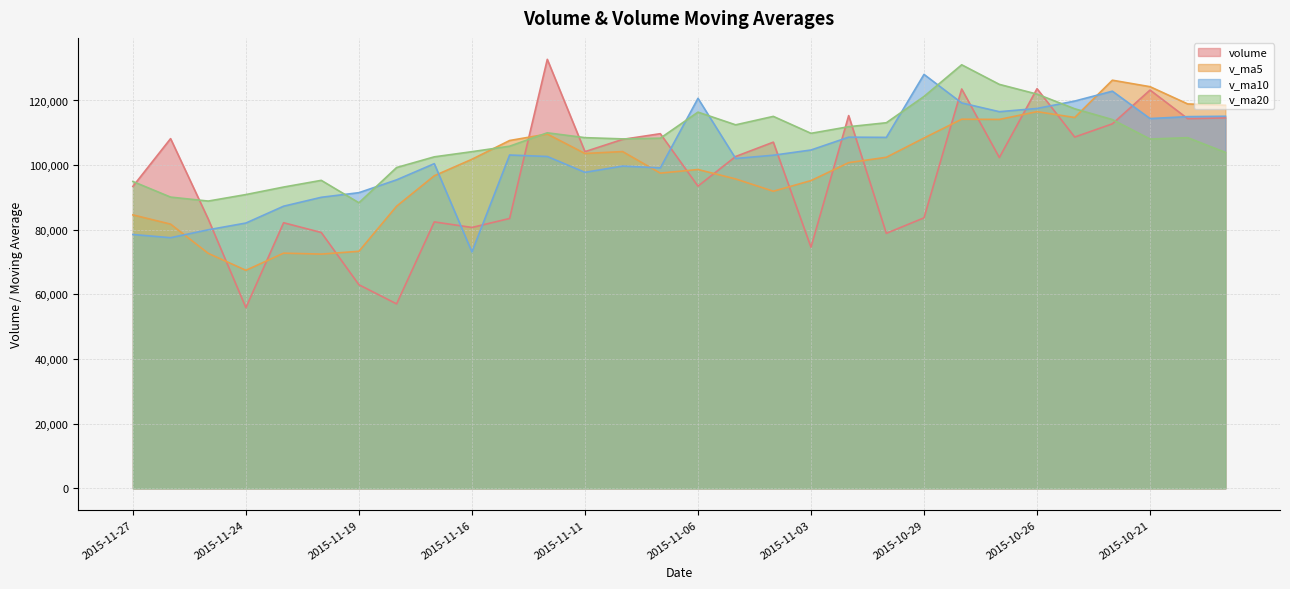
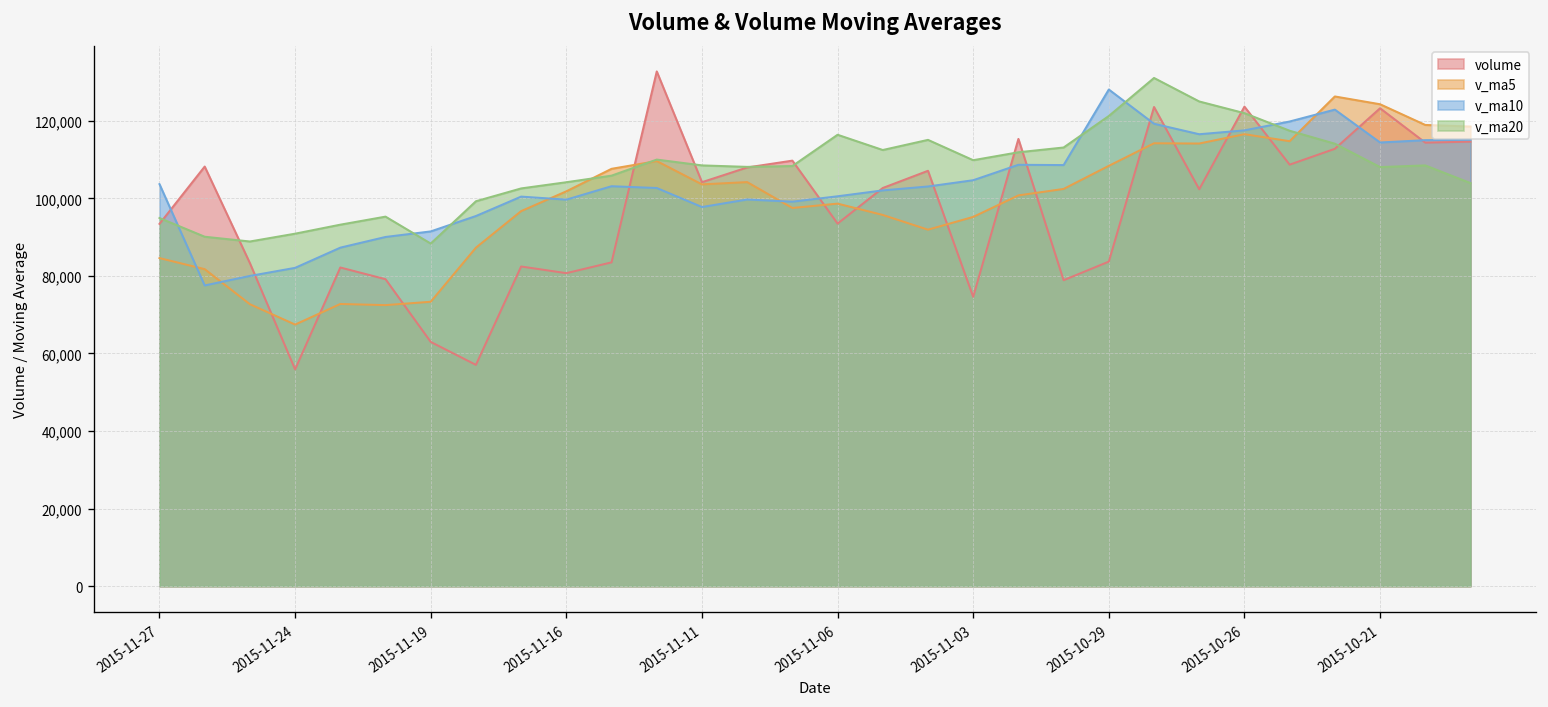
  {
    "v_ma10": {
-     "2015-11-27": "79,000",
+     "2015-11-27": "104,000",
      "2015-11-24": "82,000",
      "2015-11-19": "91,000",
-     "2015-11-16": "73,000",
+     "2015-11-16": "100,000",
      "2015-11-11": "98,000",
-     "2015-11-06": "121,000",
+     "2015-11-06": "101,000",
      "2015-11-03": "105,000",
      "2015-10-29": "128,000",
      "2015-10-26": "118,000",
      "2015-10-21": "114,000"
    },
    "v_ma20": {
      "2015-11-27": "95,000",
      "2015-11-24": "91,000",
      "2015-11-19": "88,000",
      "2015-11-16": "104,000",
      "2015-11-11": "109,000",
      "2015-11-06": "116,000",
      "2015-11-03": "110,000",
      "2015-10-29": "121,000",
      "2015-10-26": "122,000",
      "2015-10-21": "108,000"
    }
  }
